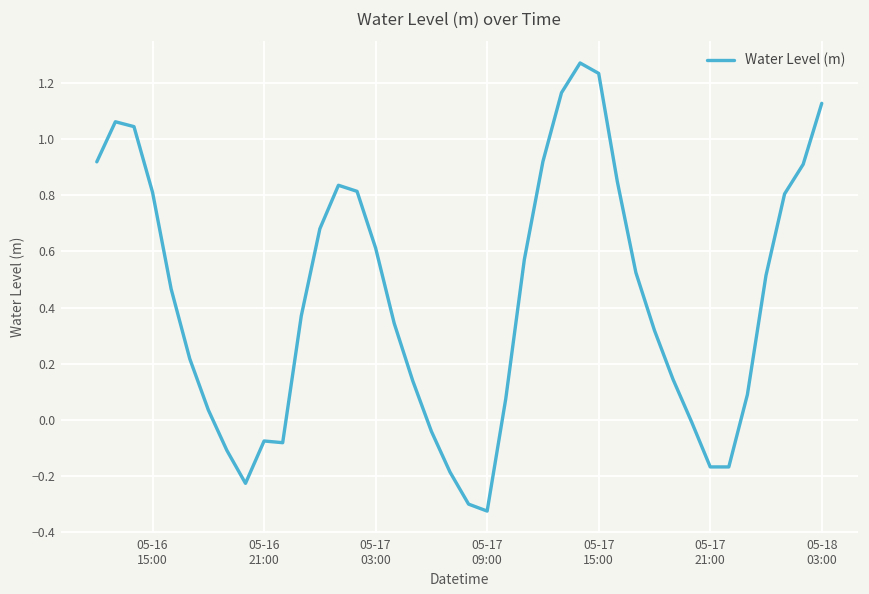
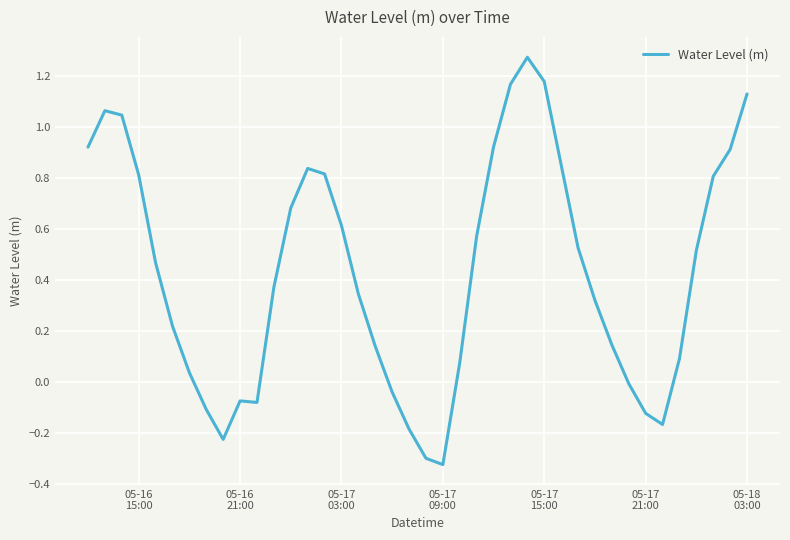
  {
    "05-16 15:00": 0.81,
    "05-16 21:00": -0.08,
    "05-17 03:00": 0.61,
    "05-17 09:00": -0.33,
-   "05-17 15:00": 1.23,
-   "05-17 21:00": -0.17,
+   "05-17 15:00": 1.18,
+   "05-17 21:00": -0.12,
    "05-18 03:00": 1.13
  }
